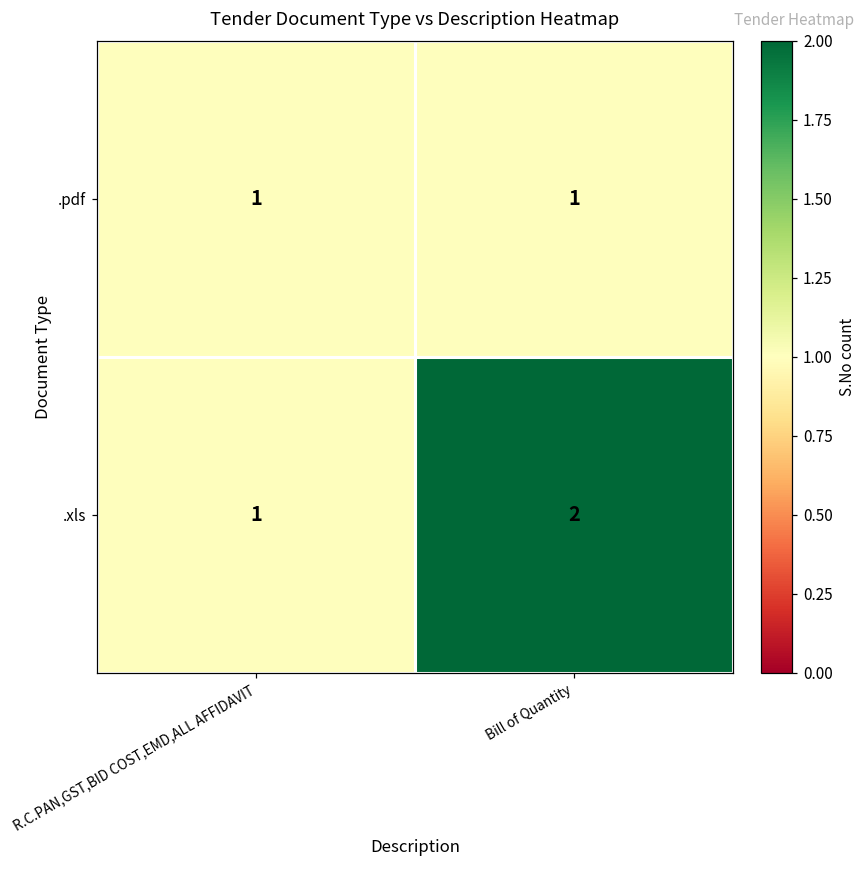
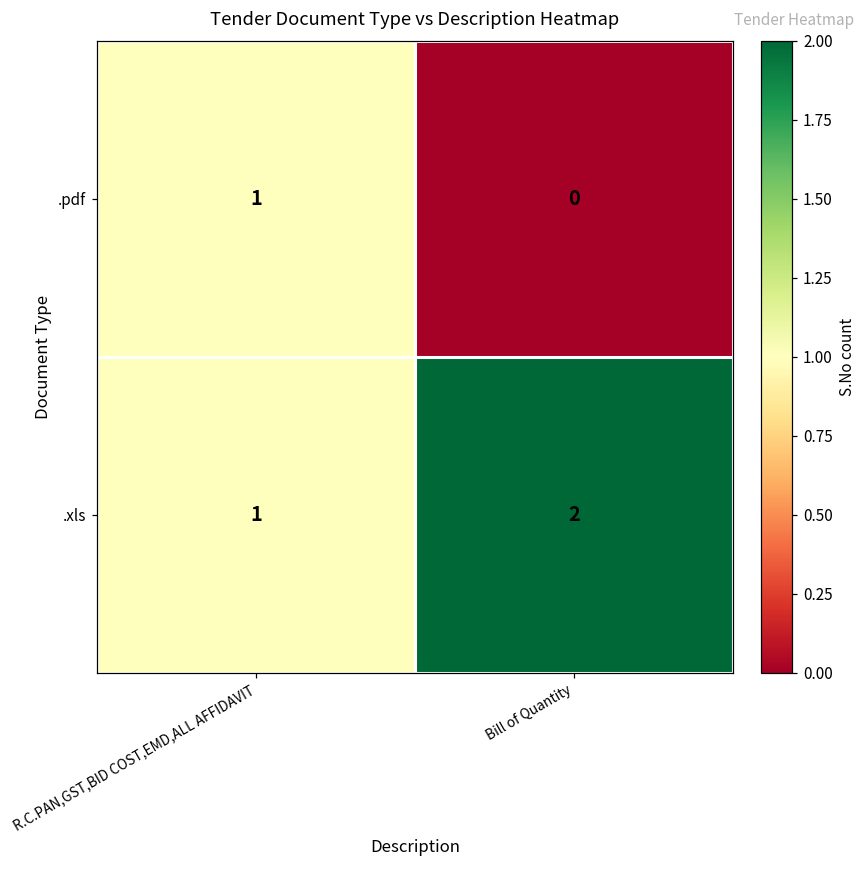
  {
    ".pdf": {
      "R.C.PAN,GST,BID COST,EMD,ALL AFFIDAVIT": 1,
-     "Bill of Quantity": 1
+     "Bill of Quantity": 0
    },
    ".xls": {
      "R.C.PAN,GST,BID COST,EMD,ALL AFFIDAVIT": 1,
      "Bill of Quantity": 2
    }
  }
